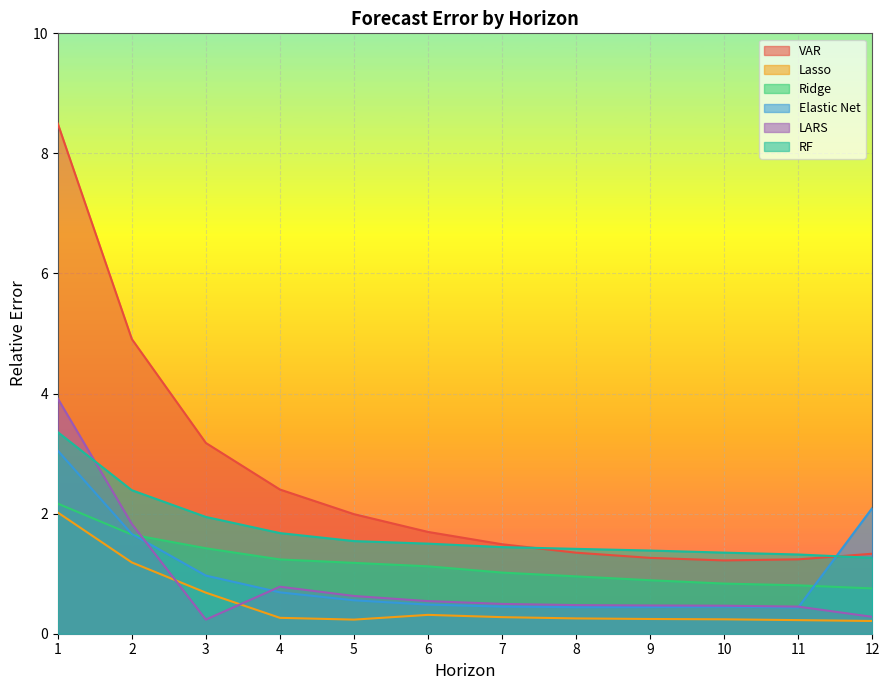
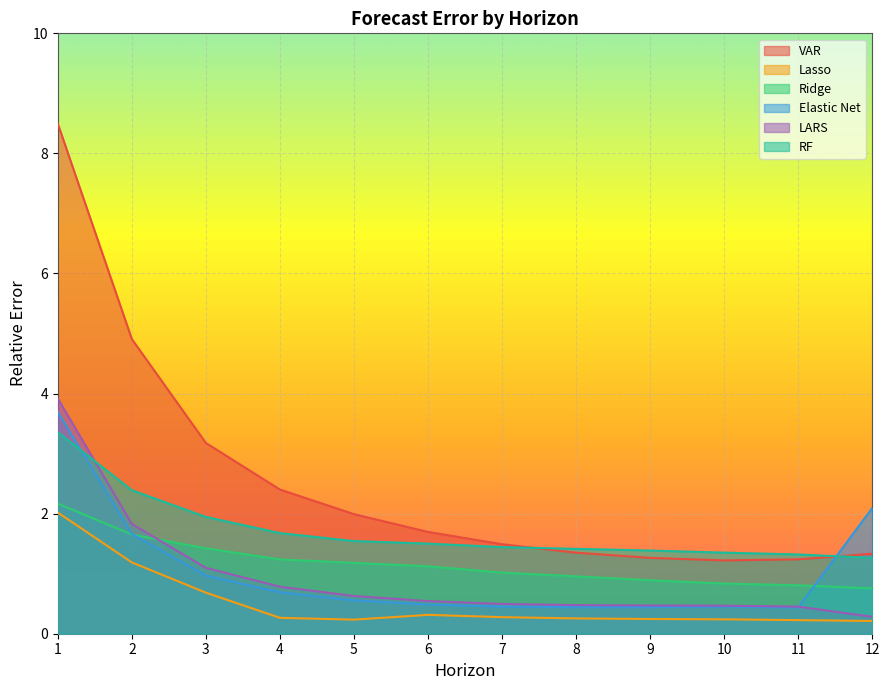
  {
    "VAR": {
      "1": 8.5,
      "2": 4.9,
      "3": 3.2,
      "4": 2.4,
      "5": 2.0,
      "6": 1.7,
      "7": 1.5,
      "8": 1.3,
      "9": 1.3,
      "10": 1.2,
      "11": 1.2,
      "12": 1.3
    },
    "Lasso": {
      "1": 2.0,
      "2": 1.2,
      "3": 0.7,
      "4": 0.3,
      "5": 0.2,
      "6": 0.3,
      "7": 0.3,
      "8": 0.3,
      "9": 0.2,
      "10": 0.2,
      "11": 0.2,
      "12": 0.2
    },
    "Elastic Net": {
-     "1": 3.0,
+     "1": 3.7,
      "3": 1.0,
      "4": 0.7,
      "5": 0.6,
      "6": 0.5,
      "7": 0.5,
      "12": 2.1
    },
    "LARS": {
      "1": 3.9,
      "2": 1.8,
-     "3": 0.2,
+     "3": 1.1,
      "4": 0.8,
      "5": 0.6,
      "6": 0.5,
      "7": 0.5,
      "12": 0.3
    }
  }
